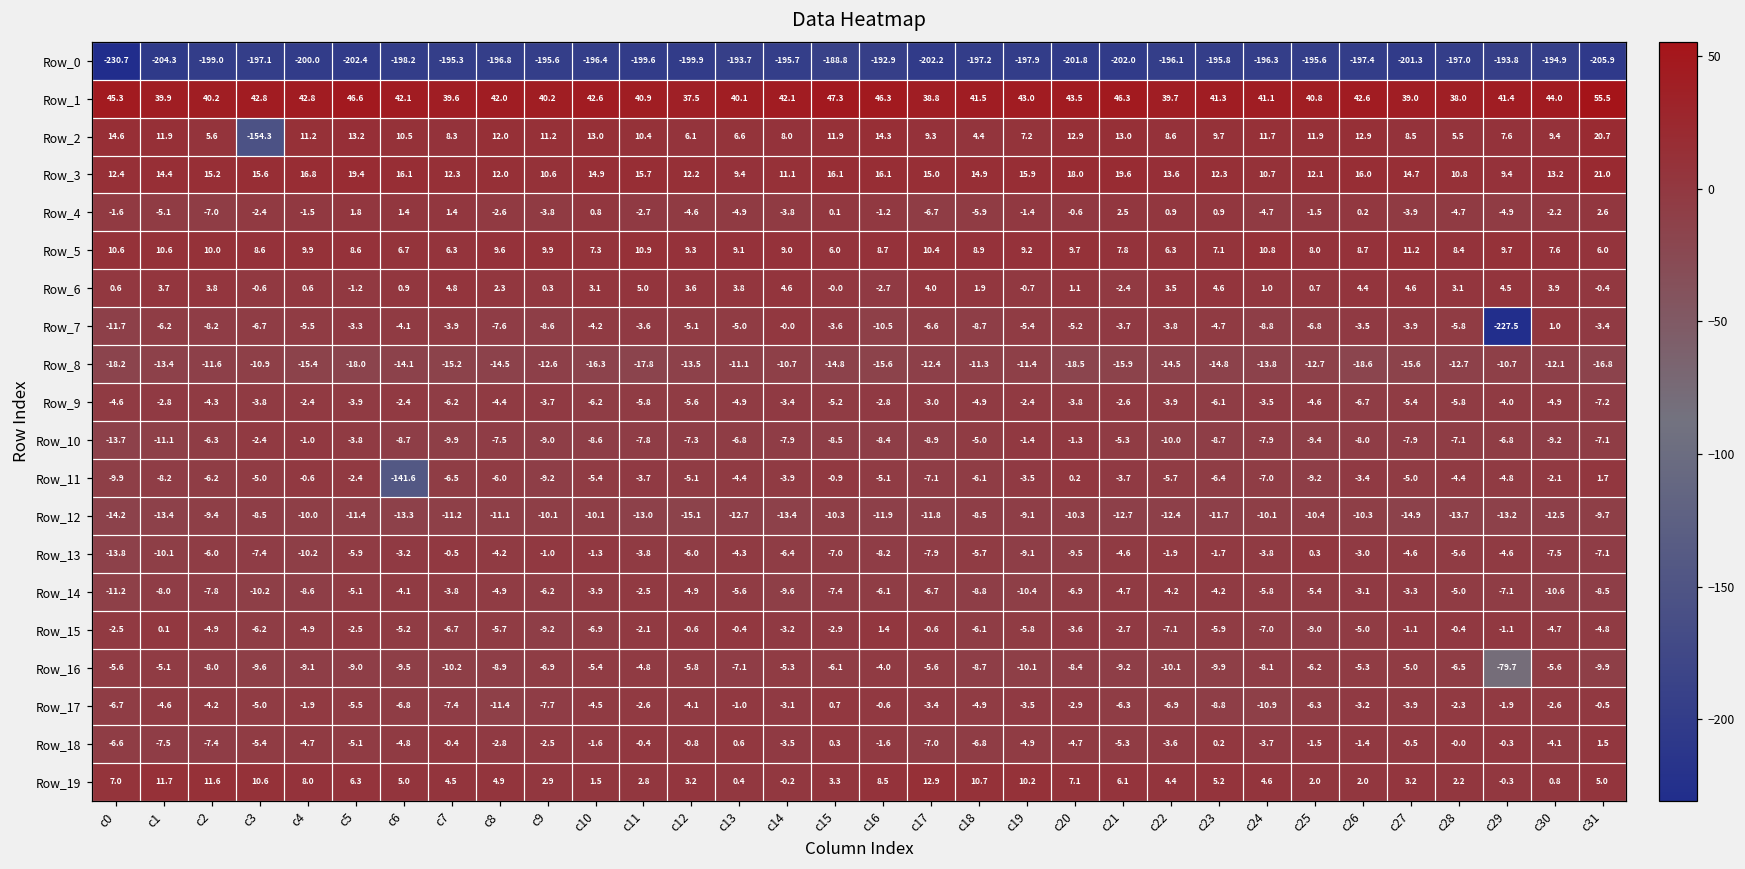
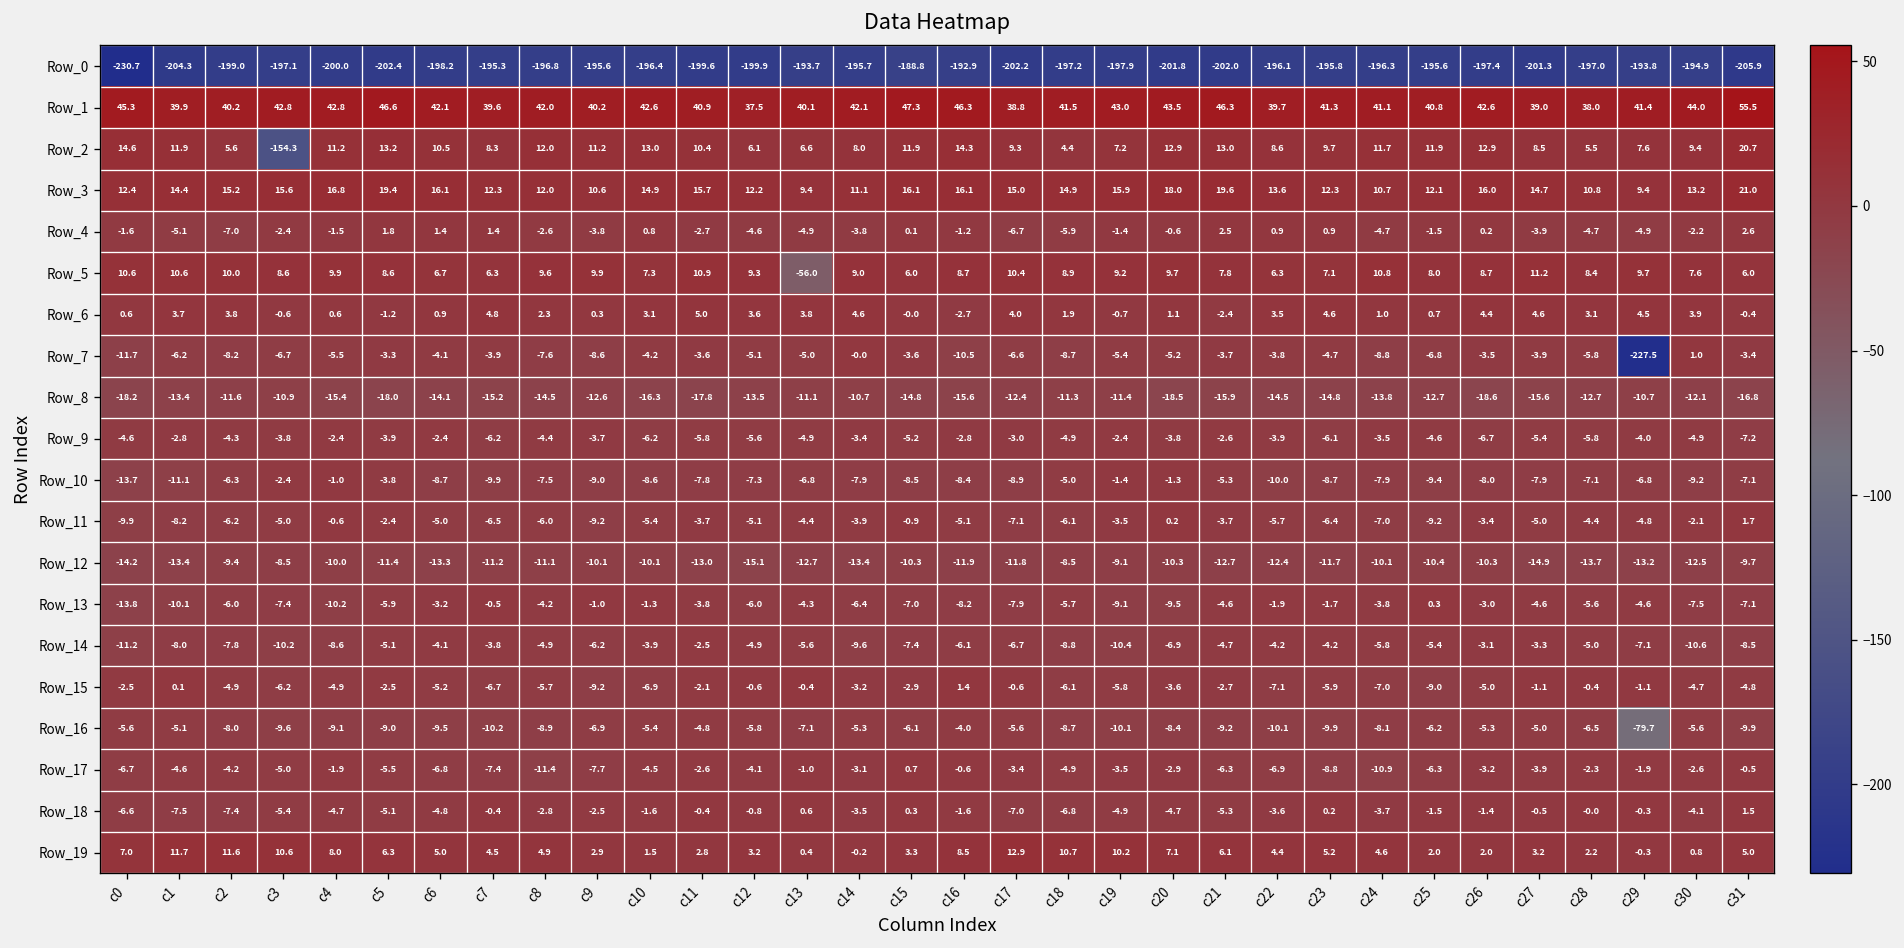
  {
    "Row_5": {
      "c0": 10.6,
      "c1": 10.6,
      "c2": 10.0,
      "c3": 8.6,
      "c4": 9.9,
      "c5": 8.6,
      "c6": 6.7,
      "c7": 6.3,
      "c8": 9.6,
      "c9": 9.9,
      "c10": 7.3,
      "c11": 10.9,
      "c12": 9.3,
-     "c13": 9.1,
+     "c13": -56.0,
      "c14": 9.0,
      "c15": 6.0,
      "c16": 8.7,
      "c17": 10.4,
      "c18": 8.9,
      "c19": 9.2,
      "c20": 9.7,
      "c21": 7.8,
      "c22": 6.3,
      "c23": 7.1,
      "c24": 10.8,
      "c25": 8.0,
      "c26": 8.7,
      "c27": 11.2,
      "c28": 8.4,
      "c29": 9.7,
      "c30": 7.6,
      "c31": 6.0
    },
    "Row_11": {
      "c0": -9.9,
      "c1": -8.2,
      "c2": -6.2,
      "c3": -5.0,
      "c4": -0.6,
      "c5": -2.4,
-     "c6": -141.6,
+     "c6": -5.0,
      "c7": -6.5,
      "c8": -6.0,
      "c9": -9.2,
      "c10": -5.4,
      "c11": -3.7,
      "c12": -5.1,
      "c13": -4.4,
      "c14": -3.9,
      "c15": -0.9,
      "c16": -5.1,
      "c17": -7.1,
      "c18": -6.1,
      "c19": -3.5,
      "c20": 0.2,
      "c21": -3.7,
      "c22": -5.7,
      "c23": -6.4,
      "c24": -7.0,
      "c25": -9.2,
      "c26": -3.4,
      "c27": -5.0,
      "c28": -4.4,
      "c29": -4.8,
      "c30": -2.1,
      "c31": 1.7
    }
  }
